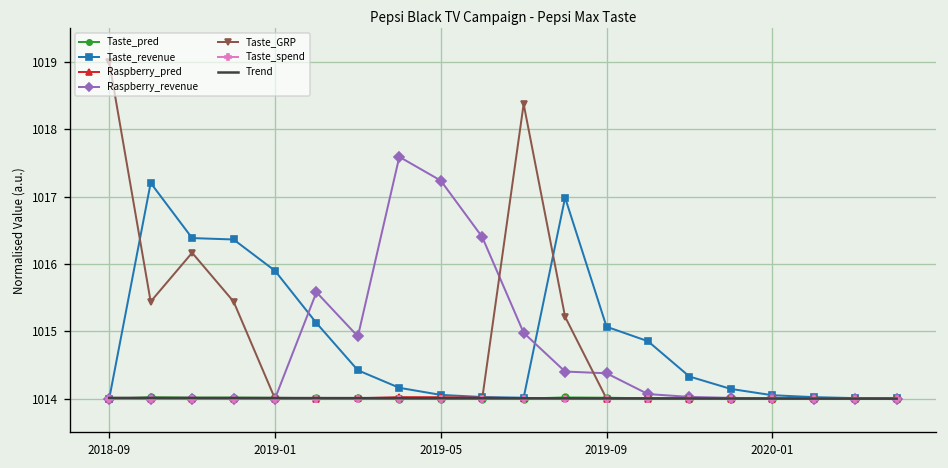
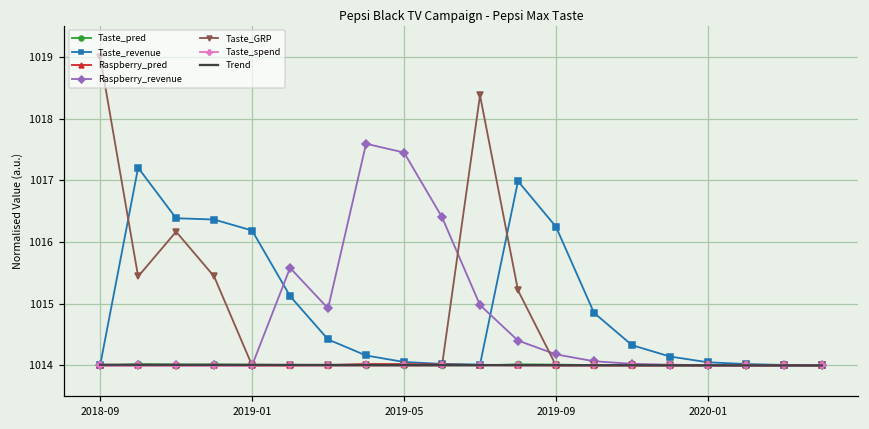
  {
    "Taste_revenue": {
-     "2019-01": 1015.9,
-     "2019-09": 1015.1,
+     "2019-01": 1016.2,
+     "2019-09": 1016.2,
      "2020-01": 1014.1
    },
    "Raspberry_revenue": {
-     "2019-05": 1017.2,
-     "2019-09": 1014.4
+     "2019-05": 1017.4,
+     "2019-09": 1014.2
    }
  }
